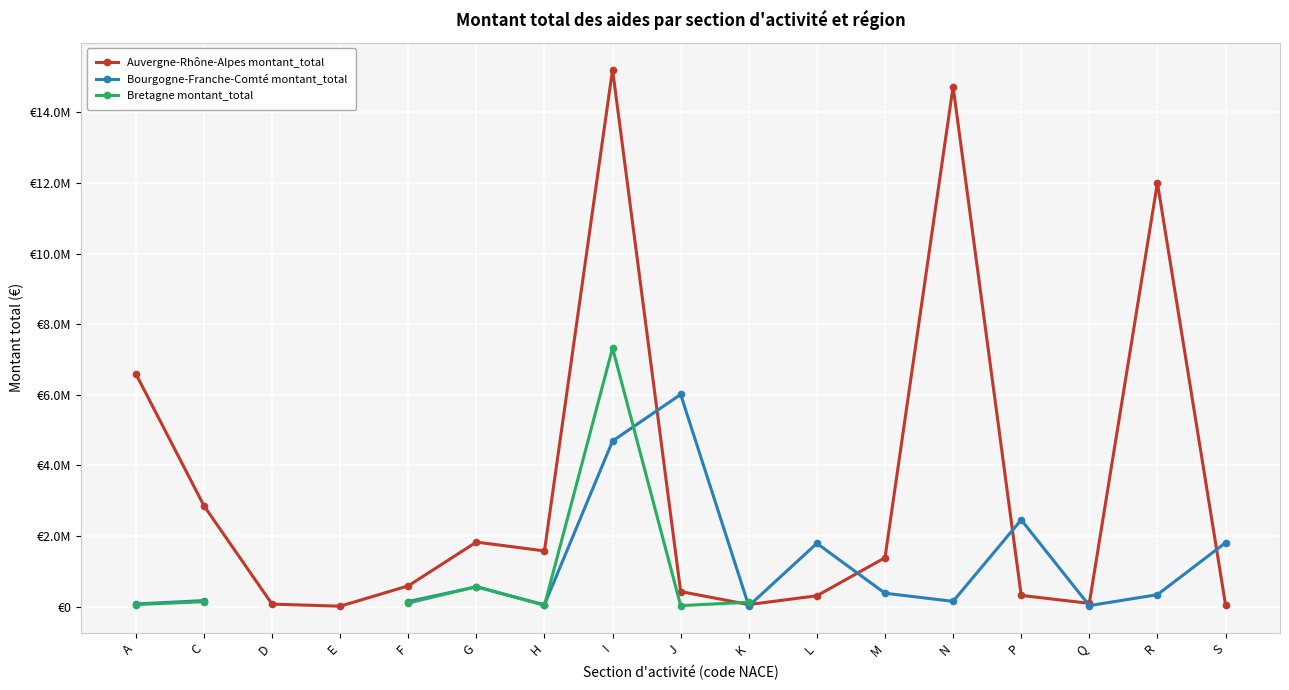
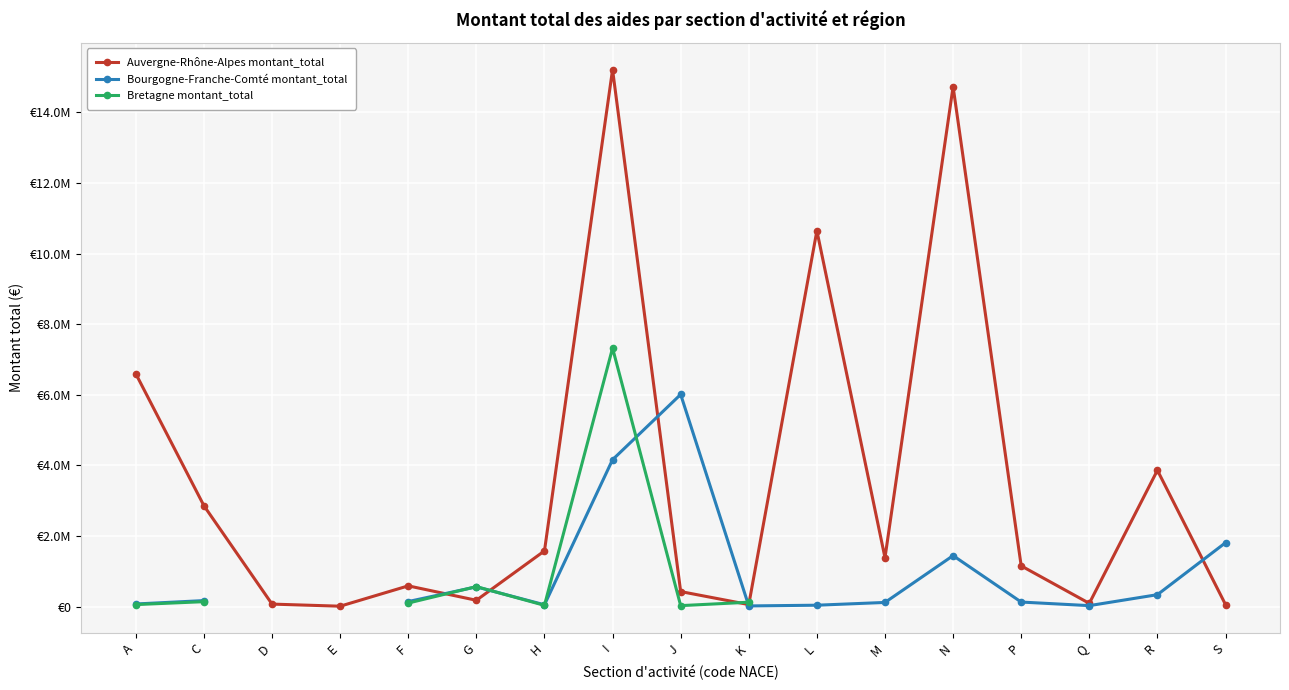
  {
    "Auvergne-Rhône-Alpes montant_total": {
      "A": "€6600000",
      "C": "€2900000",
      "D": "€100000",
      "E": "€0",
      "F": "€600000",
-     "G": "€1800000",
+     "G": "€200000",
      "H": "€1600000",
      "I": "€15200000",
      "J": "€400000",
-     "L": "€300000",
+     "L": "€10600000",
      "M": "€1400000",
      "N": "€14700000",
-     "P": "€300000",
-     "R": "€12000000",
+     "P": "€1200000",
+     "R": "€3900000",
      "S": "€100000"
    },
    "Bourgogne-Franche-Comté montant_total": {
-     "I": "€4700000",
+     "I": "€4200000",
      "J": "€6000000",
-     "L": "€1800000",
-     "M": "€400000",
-     "N": "€100000",
-     "P": "€2500000",
+     "L": "€0",
+     "M": "€100000",
+     "N": "€1400000",
+     "P": "€100000",
      "R": "€300000",
      "S": "€1800000"
    },
    "Bretagne montant_total": {
      "I": "€7300000",
      "J": "€0"
    }
  }
